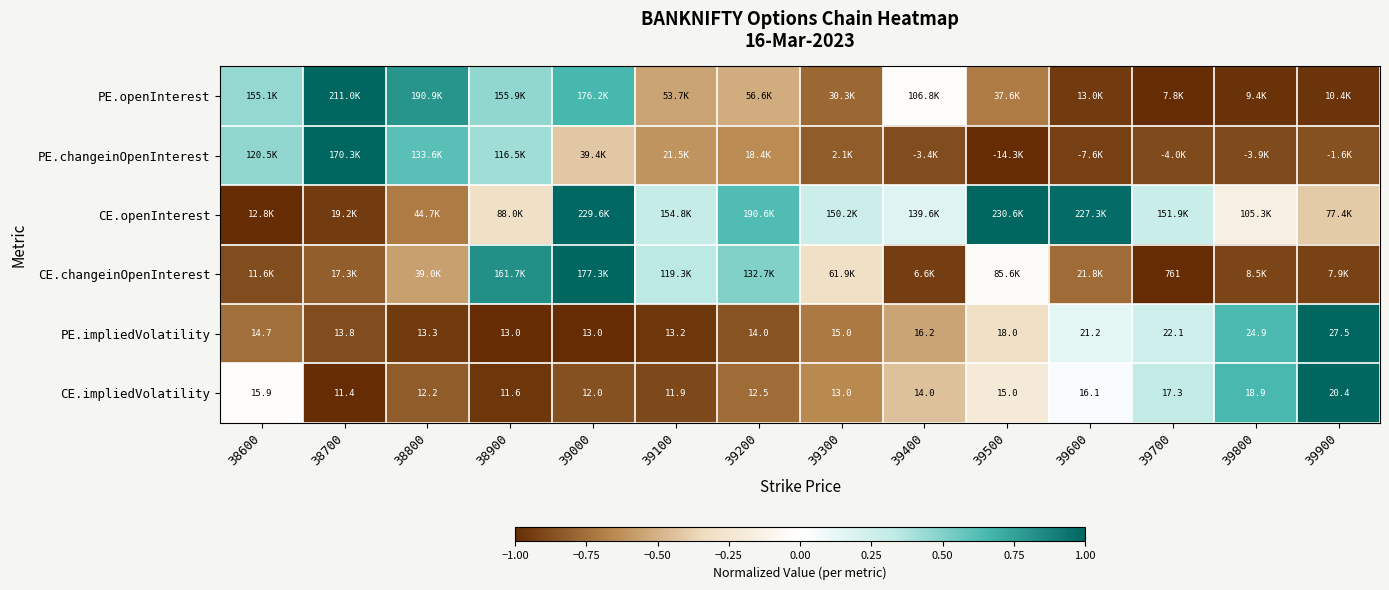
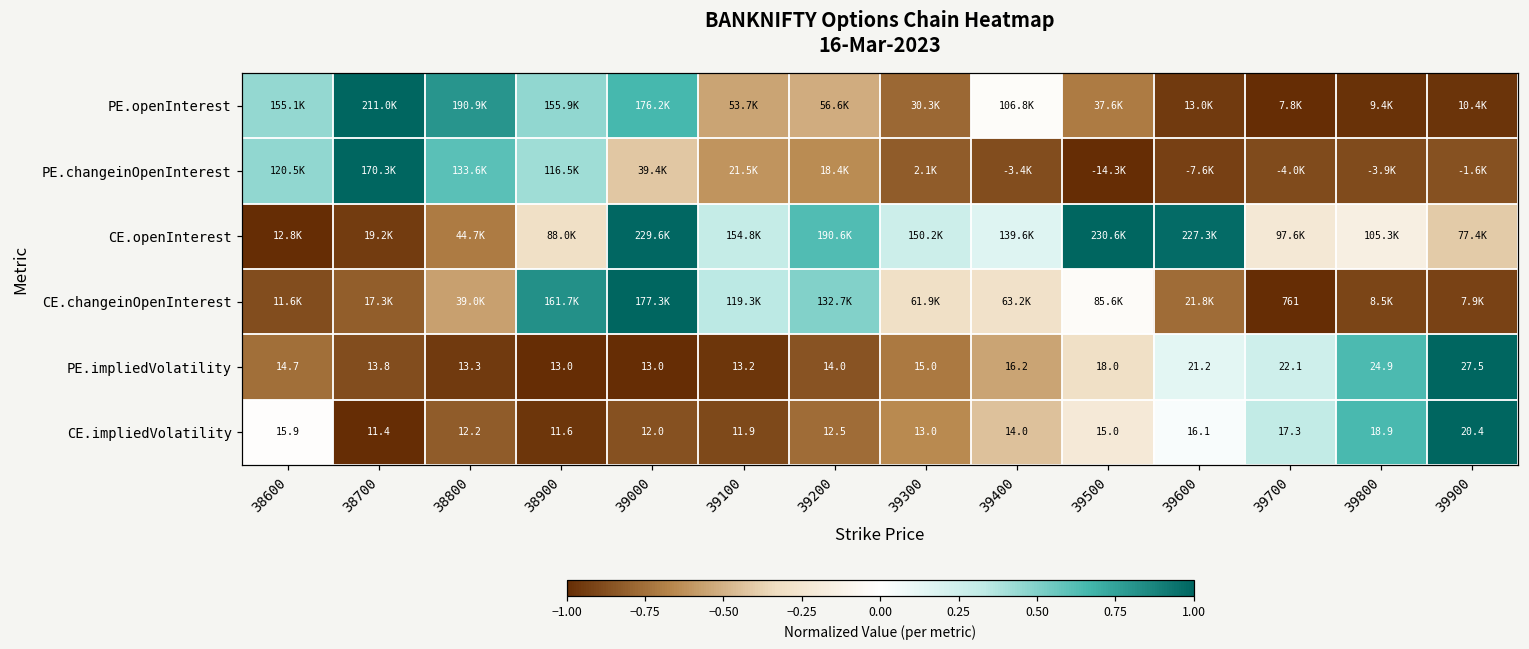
  {
    "PE.openInterest": {
      "38600": "155.1K",
      "38700": "211.0K",
      "38800": "190.9K",
      "38900": "155.9K",
      "39000": "176.2K",
      "39100": "53.7K",
      "39200": "56.6K",
      "39300": "30.3K",
      "39400": "106.8K",
      "39500": "37.6K",
      "39600": "13.0K",
      "39700": "7.8K",
      "39800": "9.4K",
      "39900": "10.4K"
    },
    "PE.changeinOpenInterest": {
      "38600": "120.5K",
      "38700": "170.3K",
      "38800": "133.6K",
      "38900": "116.5K",
      "39000": "39.4K",
      "39100": "21.5K",
      "39200": "18.4K",
      "39300": "2.1K",
      "39400": "-3.4K",
      "39500": "-14.3K",
      "39600": "-7.6K",
      "39700": "-4.0K",
      "39800": "-3.9K",
      "39900": "-1.6K"
    },
    "CE.openInterest": {
      "38600": "12.8K",
      "38700": "19.2K",
      "38800": "44.7K",
      "38900": "88.0K",
      "39000": "229.6K",
      "39100": "154.8K",
      "39200": "190.6K",
      "39300": "150.2K",
      "39400": "139.6K",
      "39500": "230.6K",
      "39600": "227.3K",
-     "39700": "151.9K",
+     "39700": "97.6K",
      "39800": "105.3K",
      "39900": "77.4K"
    },
    "CE.changeinOpenInterest": {
      "38600": "11.6K",
      "38700": "17.3K",
      "38800": "39.0K",
      "38900": "161.7K",
      "39000": "177.3K",
      "39100": "119.3K",
      "39200": "132.7K",
      "39300": "61.9K",
-     "39400": "6.6K",
+     "39400": "63.2K",
      "39500": "85.6K",
      "39600": "21.8K",
      "39700": "761",
      "39800": "8.5K",
      "39900": "7.9K"
    },
    "PE.impliedVolatility": {
      "38600": "14.7",
      "38700": "13.8",
      "38800": "13.3",
      "38900": "13.0",
      "39000": "13.0",
      "39100": "13.2",
      "39200": "14.0",
      "39300": "15.0",
      "39400": "16.2",
      "39500": "18.0",
      "39600": "21.2",
      "39700": "22.1",
      "39800": "24.9",
      "39900": "27.5"
    },
    "CE.impliedVolatility": {
      "38600": "15.9",
      "38700": "11.4",
      "38800": "12.2",
      "38900": "11.6",
      "39000": "12.0",
      "39100": "11.9",
      "39200": "12.5",
      "39300": "13.0",
      "39400": "14.0",
      "39500": "15.0",
      "39600": "16.1",
      "39700": "17.3",
      "39800": "18.9",
      "39900": "20.4"
    }
  }
